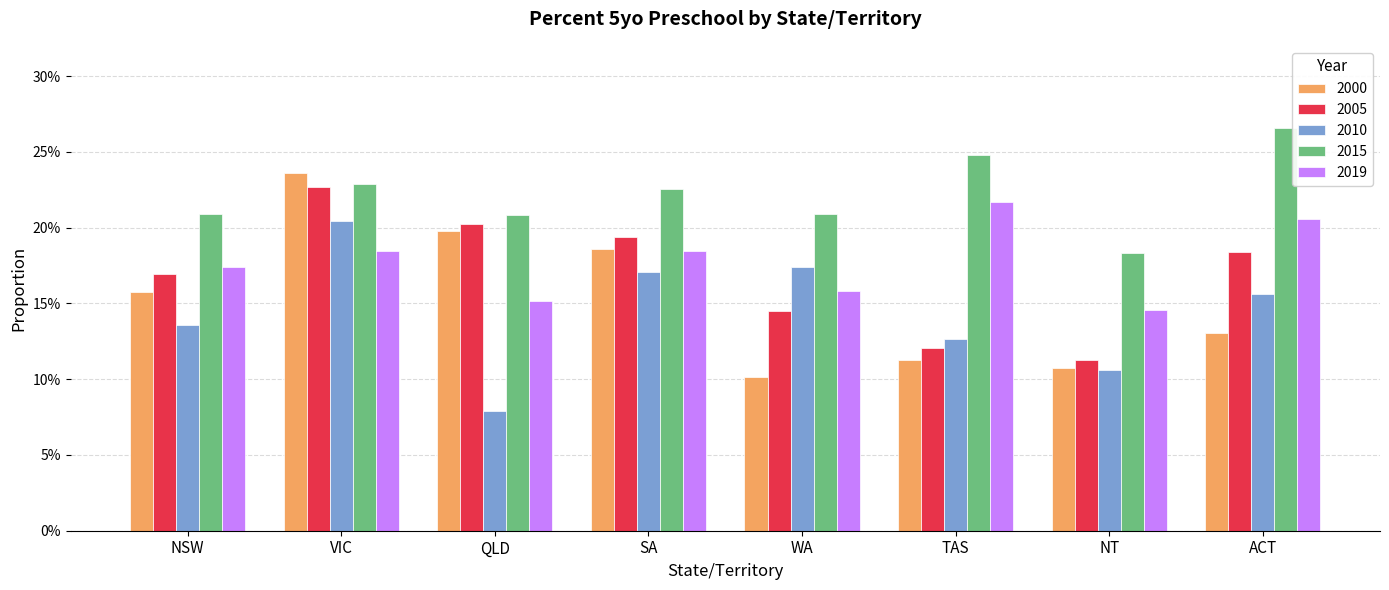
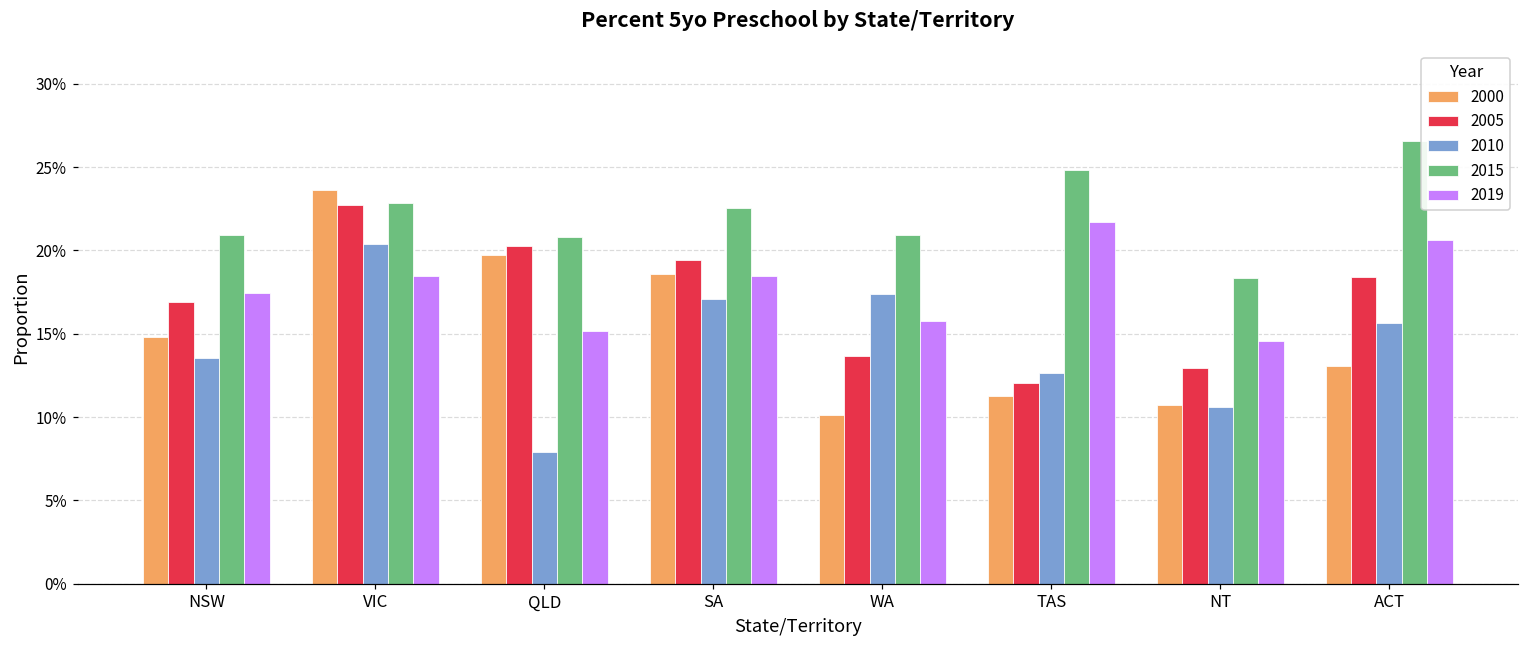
  {
    "2000": {
-     "NSW": "15.8%",
+     "NSW": "14.8%",
      "VIC": "23.6%",
      "QLD": "19.8%",
      "SA": "18.6%",
      "WA": "10.1%",
      "TAS": "11.3%",
      "NT": "10.7%",
      "ACT": "13.0%"
    },
    "2005": {
      "NSW": "16.9%",
      "VIC": "22.7%",
      "QLD": "20.2%",
      "SA": "19.4%",
-     "WA": "14.5%",
+     "WA": "13.7%",
      "TAS": "12.1%",
-     "NT": "11.3%",
+     "NT": "12.9%",
      "ACT": "18.4%"
    },
    "2010": {
      "NSW": "13.6%",
      "VIC": "20.4%",
      "QLD": "7.9%",
      "SA": "17.1%",
      "WA": "17.4%",
      "TAS": "12.7%",
      "NT": "10.6%",
      "ACT": "15.7%"
    },
    "2015": {
      "NSW": "20.9%",
      "VIC": "22.8%",
      "QLD": "20.8%",
      "SA": "22.5%",
      "WA": "20.9%",
      "TAS": "24.8%",
      "NT": "18.4%",
      "ACT": "26.6%"
    },
    "2019": {
      "NSW": "17.4%",
      "VIC": "18.5%",
      "QLD": "15.2%",
      "SA": "18.4%",
      "WA": "15.8%",
      "TAS": "21.7%",
      "NT": "14.6%",
      "ACT": "20.6%"
    }
  }
